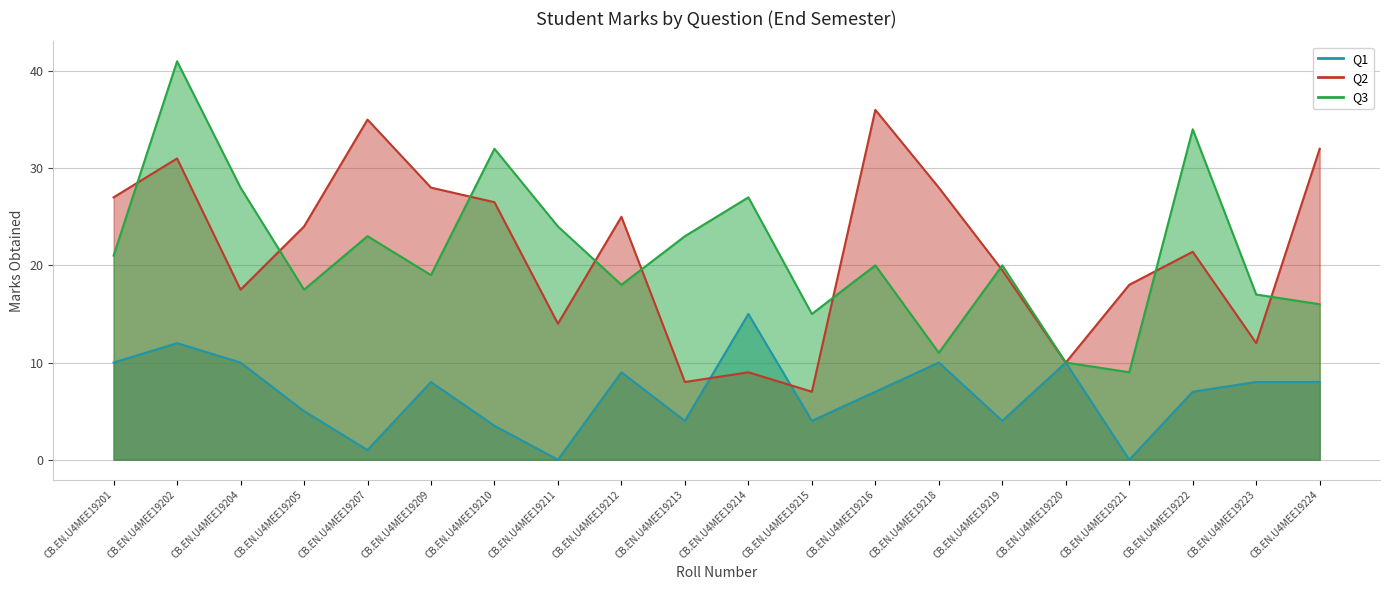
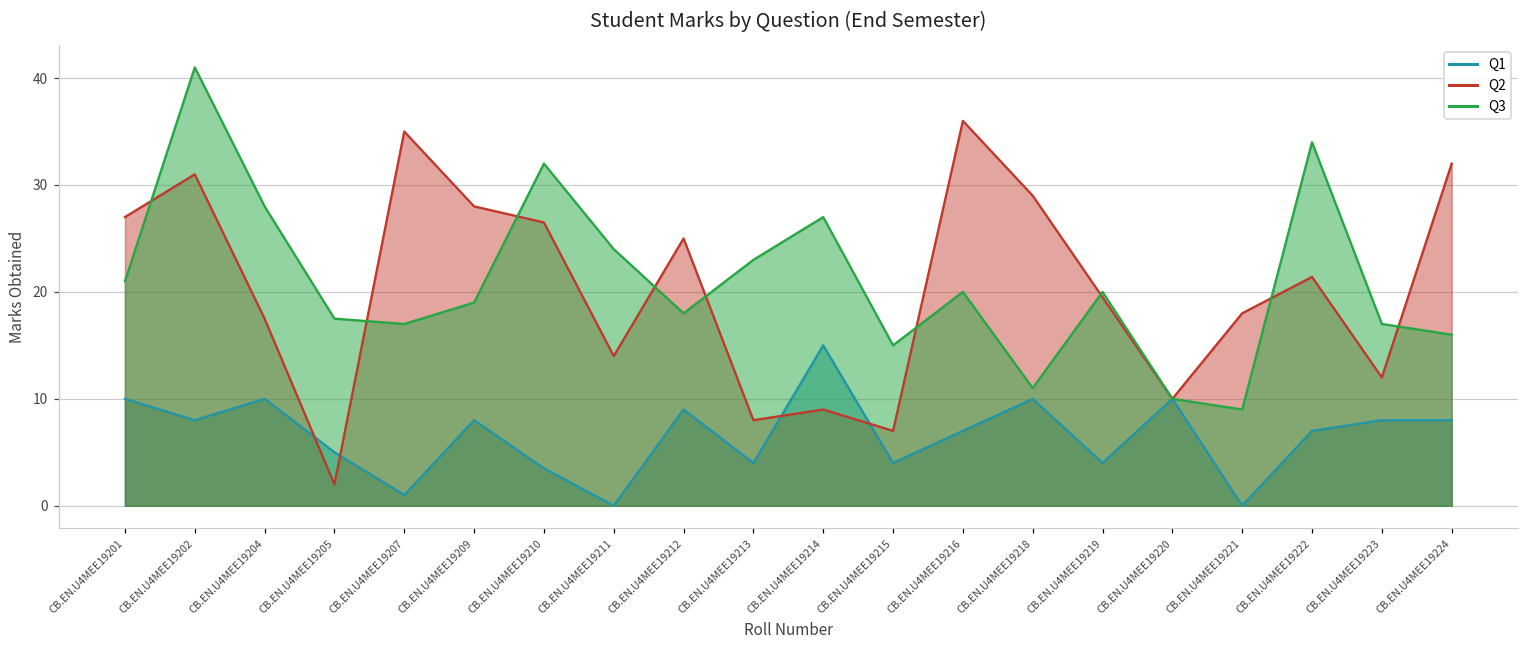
  {
    "Q1": {
      "CB.EN.U4MEE19201": 10,
-     "CB.EN.U4MEE19202": 12,
+     "CB.EN.U4MEE19202": 8,
      "CB.EN.U4MEE19204": 10,
      "CB.EN.U4MEE19205": 5,
      "CB.EN.U4MEE19207": 1,
      "CB.EN.U4MEE19209": 8,
      "CB.EN.U4MEE19210": 4,
      "CB.EN.U4MEE19211": 0,
      "CB.EN.U4MEE19212": 9,
      "CB.EN.U4MEE19213": 4,
      "CB.EN.U4MEE19214": 15,
      "CB.EN.U4MEE19215": 4,
      "CB.EN.U4MEE19216": 7,
      "CB.EN.U4MEE19218": 10,
      "CB.EN.U4MEE19219": 4,
      "CB.EN.U4MEE19221": 0,
      "CB.EN.U4MEE19222": 7,
      "CB.EN.U4MEE19223": 8,
      "CB.EN.U4MEE19224": 8
    },
    "Q2": {
      "CB.EN.U4MEE19201": 27,
      "CB.EN.U4MEE19202": 31,
      "CB.EN.U4MEE19204": 18,
-     "CB.EN.U4MEE19205": 24,
+     "CB.EN.U4MEE19205": 2,
      "CB.EN.U4MEE19207": 35,
      "CB.EN.U4MEE19209": 28,
      "CB.EN.U4MEE19210": 27,
      "CB.EN.U4MEE19211": 14,
      "CB.EN.U4MEE19212": 25,
      "CB.EN.U4MEE19213": 8,
      "CB.EN.U4MEE19214": 9,
      "CB.EN.U4MEE19215": 7,
      "CB.EN.U4MEE19216": 36,
-     "CB.EN.U4MEE19218": 28,
+     "CB.EN.U4MEE19218": 29,
      "CB.EN.U4MEE19219": 20,
      "CB.EN.U4MEE19221": 18,
      "CB.EN.U4MEE19222": 21,
      "CB.EN.U4MEE19223": 12,
      "CB.EN.U4MEE19224": 32
    },
    "Q3": {
      "CB.EN.U4MEE19201": 21,
      "CB.EN.U4MEE19202": 41,
      "CB.EN.U4MEE19204": 28,
      "CB.EN.U4MEE19205": 18,
-     "CB.EN.U4MEE19207": 23,
+     "CB.EN.U4MEE19207": 17,
      "CB.EN.U4MEE19209": 19,
      "CB.EN.U4MEE19210": 32,
      "CB.EN.U4MEE19211": 24,
      "CB.EN.U4MEE19212": 18,
      "CB.EN.U4MEE19213": 23,
      "CB.EN.U4MEE19214": 27,
      "CB.EN.U4MEE19215": 15,
      "CB.EN.U4MEE19216": 20,
      "CB.EN.U4MEE19218": 11,
      "CB.EN.U4MEE19219": 20,
      "CB.EN.U4MEE19221": 9,
      "CB.EN.U4MEE19222": 34,
      "CB.EN.U4MEE19223": 17,
      "CB.EN.U4MEE19224": 16
    }
  }
